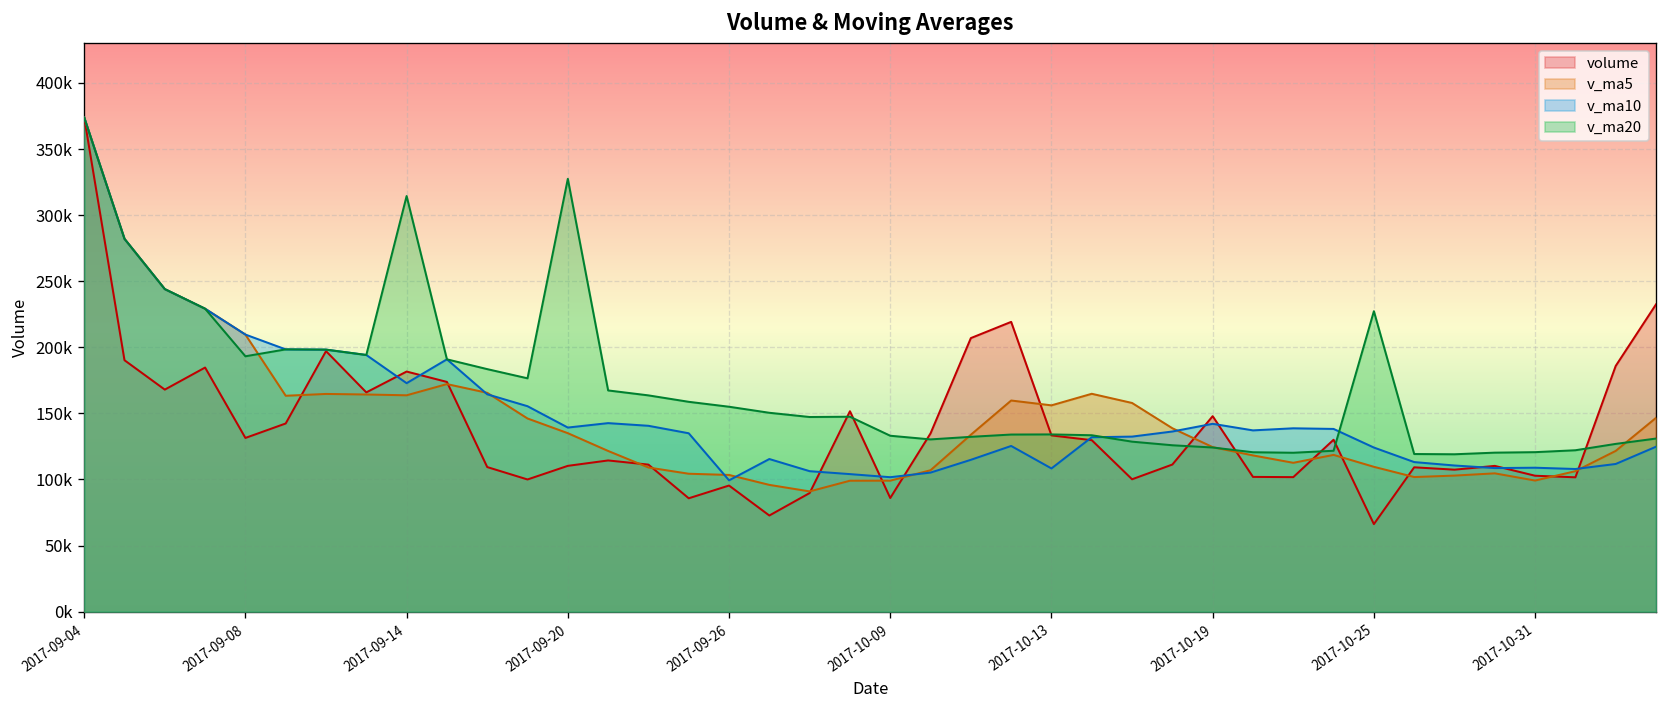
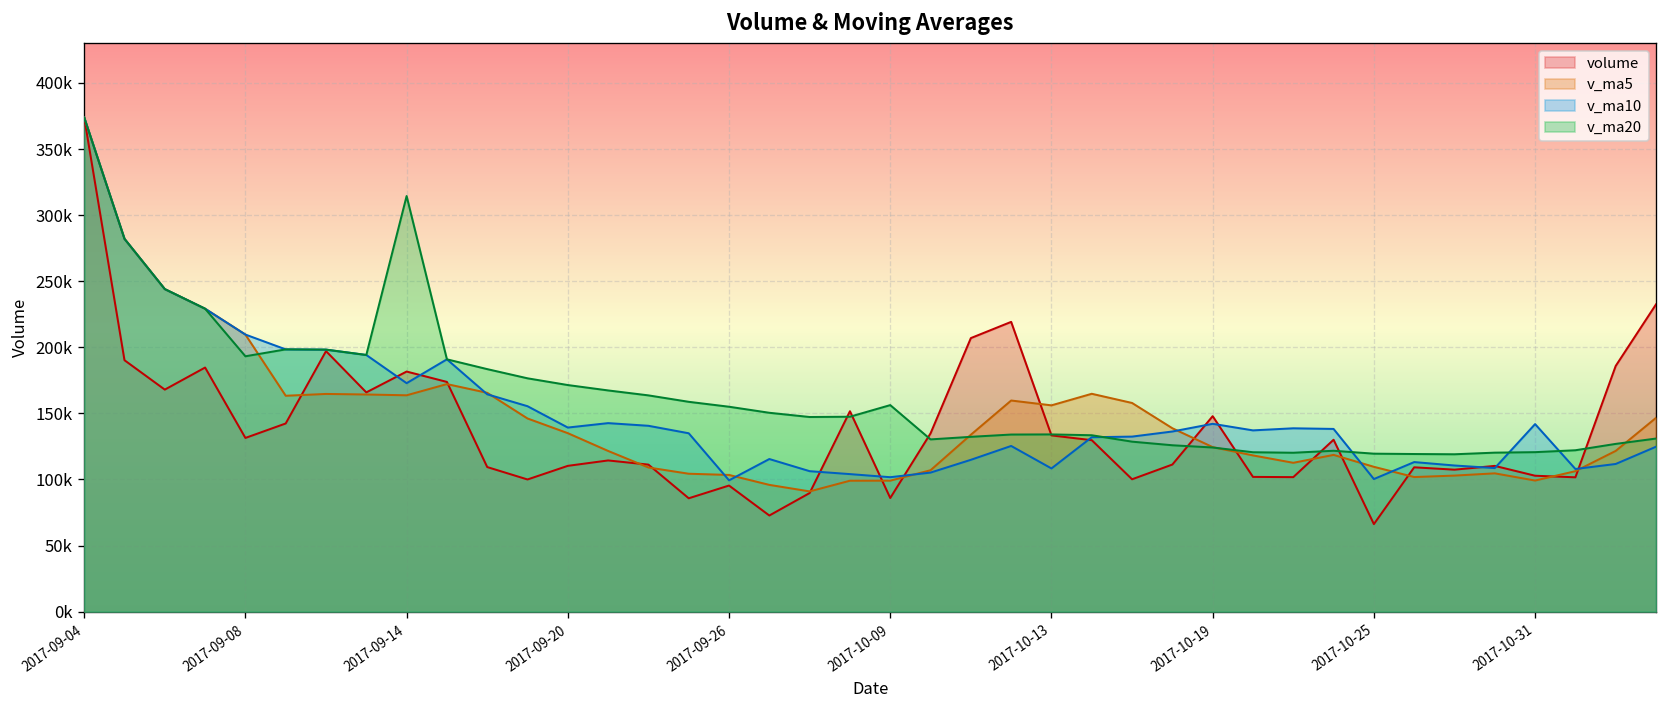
  {
    "v_ma10": {
      "2017-09-14": 173000,
      "2017-09-20": 139000,
      "2017-09-26": 99000,
      "2017-10-09": 102000,
      "2017-10-13": 108000,
      "2017-10-19": 142000,
-     "2017-10-25": 124000,
-     "2017-10-31": 109000
+     "2017-10-25": 100000,
+     "2017-10-31": 142000
    },
    "v_ma20": {
      "2017-09-08": 193000,
      "2017-09-14": 314000,
-     "2017-09-20": 327000,
+     "2017-09-20": 171000,
      "2017-09-26": 155000,
-     "2017-10-09": 133000,
-     "2017-10-25": 227000,
+     "2017-10-09": 156000,
+     "2017-10-25": 120000,
      "2017-10-31": 121000
    }
  }
